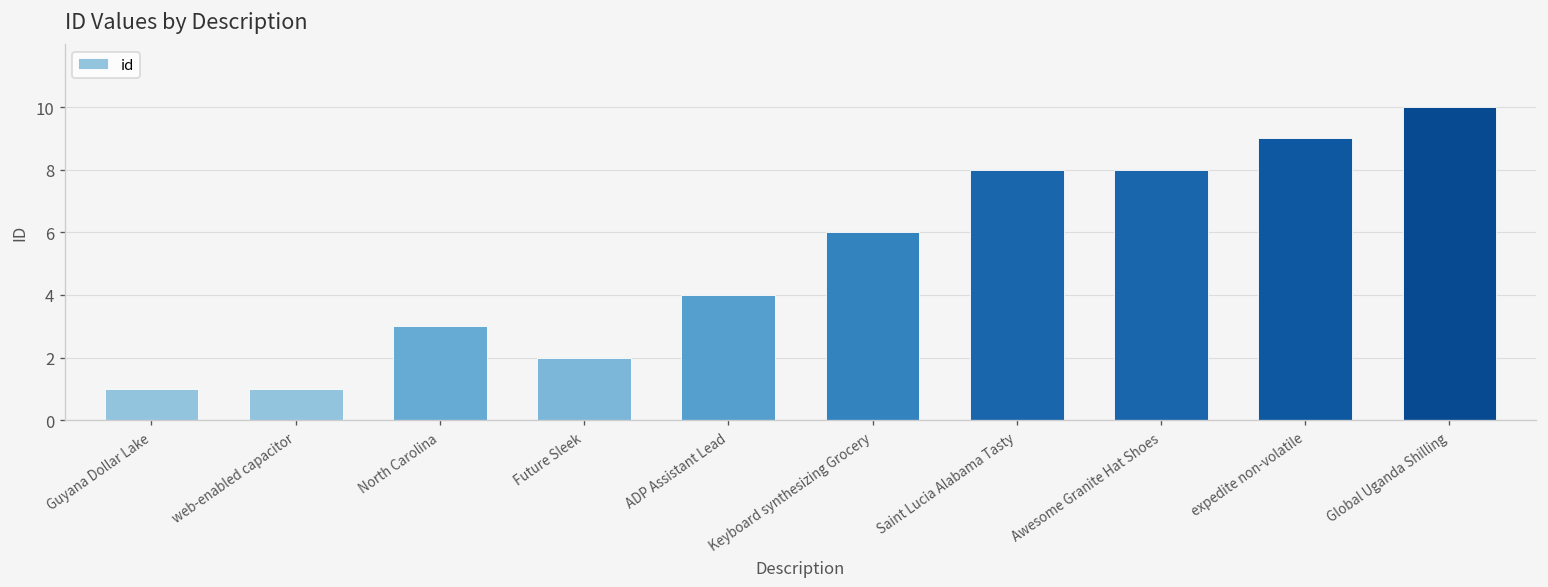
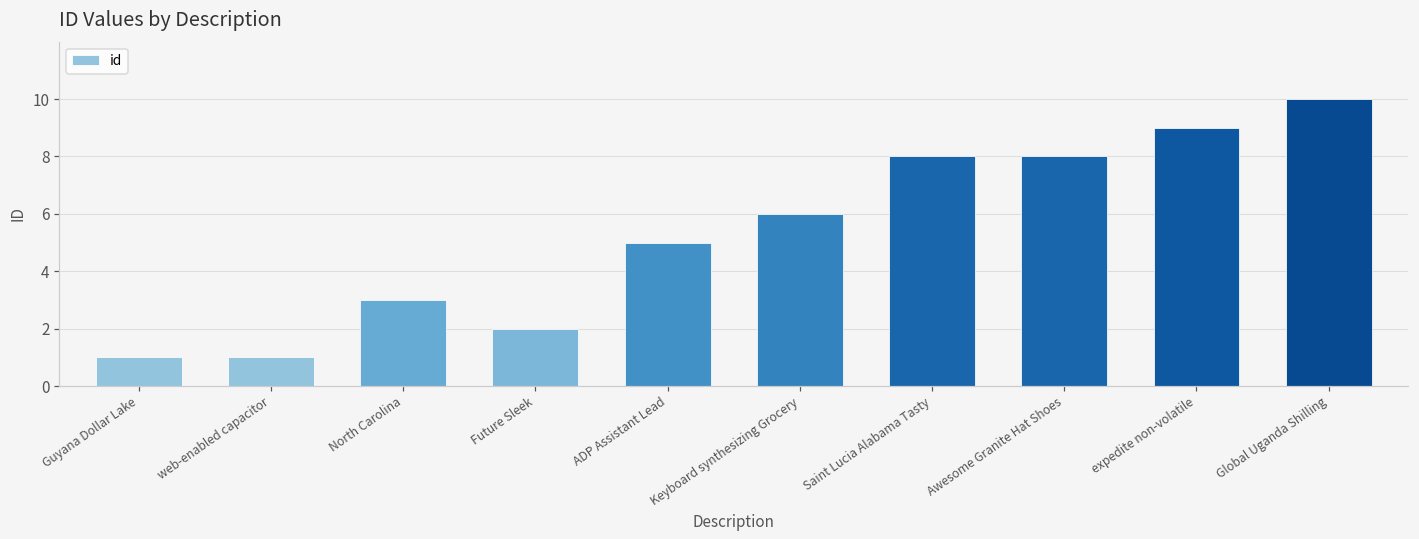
  {
    "Guyana Dollar Lake": 1,
    "web-enabled capacitor": 1,
    "North Carolina": 3,
    "Future Sleek": 2,
-   "ADP Assistant Lead": 4,
+   "ADP Assistant Lead": 5,
    "Keyboard synthesizing Grocery": 6,
    "Saint Lucia Alabama Tasty": 8,
    "Awesome Granite Hat Shoes": 8,
    "expedite non-volatile": 9,
    "Global Uganda Shilling": 10
  }
